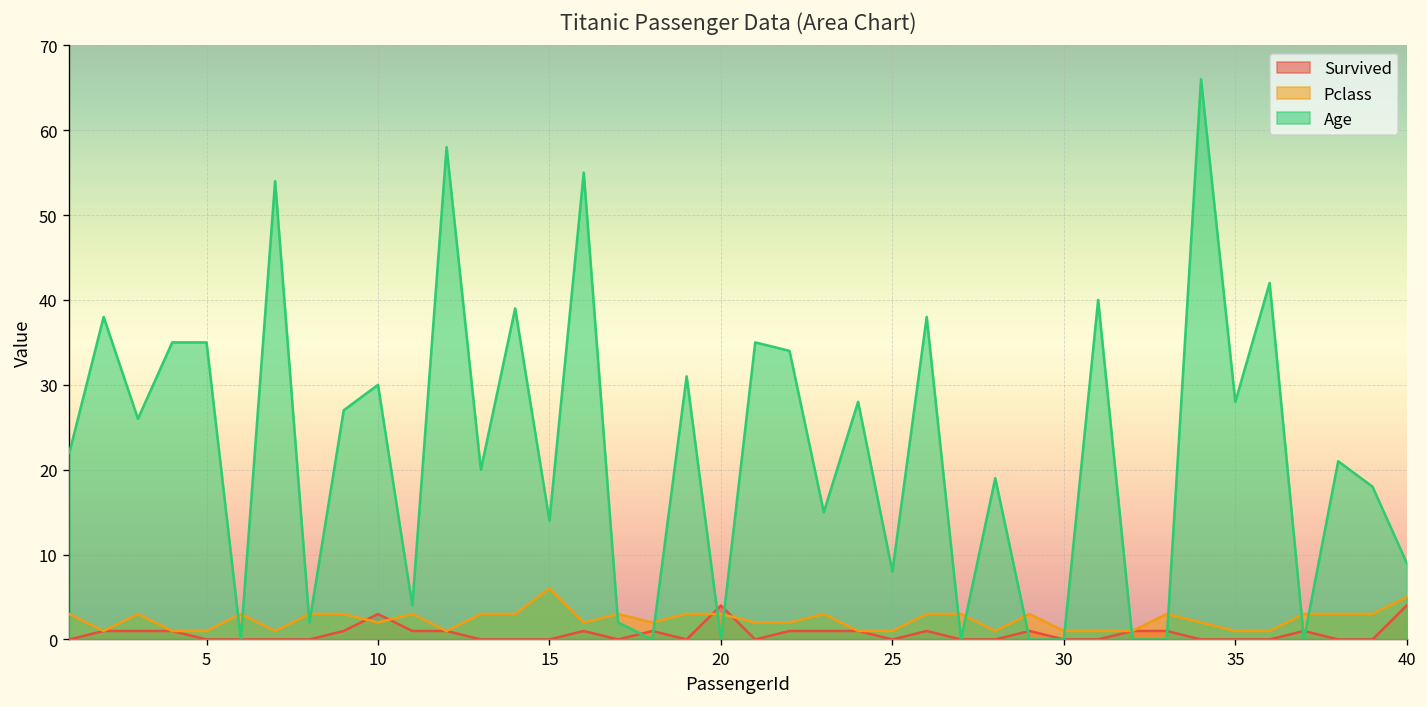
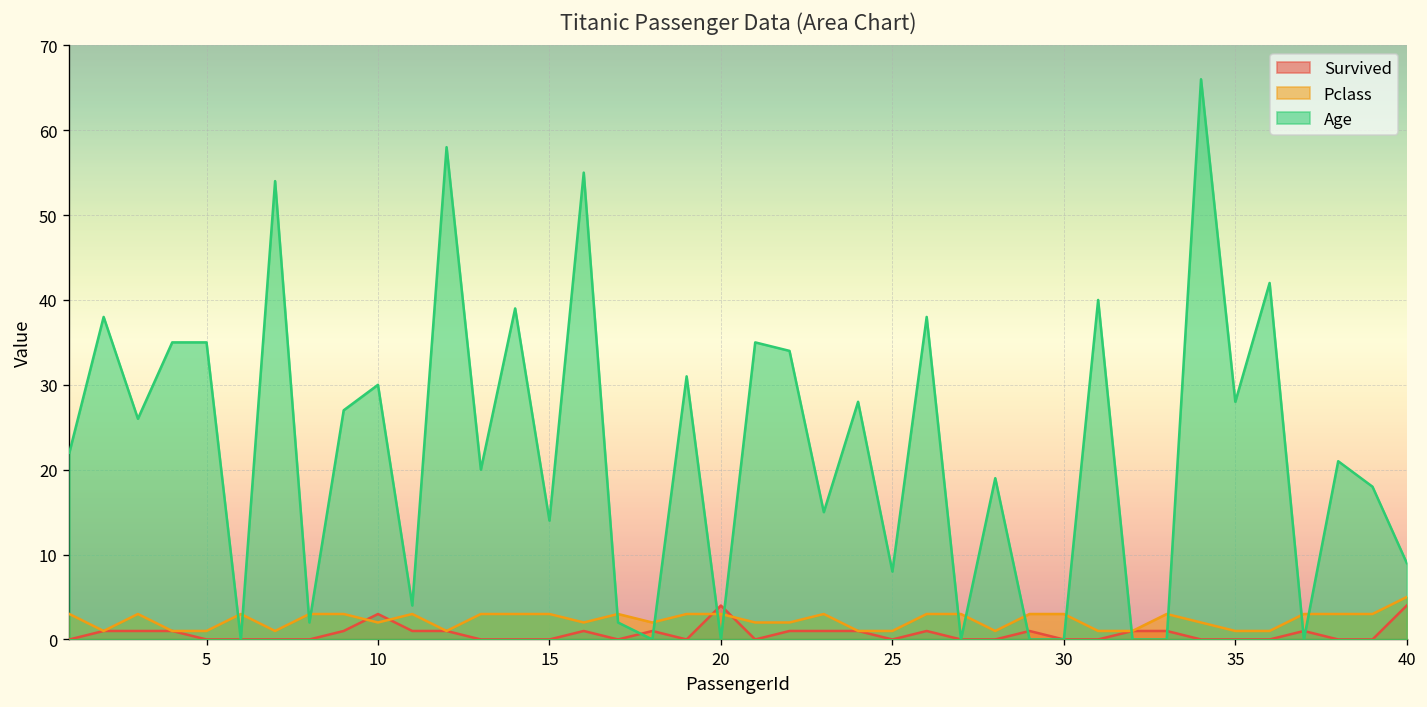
  {
    "Survived": {
      "5": 0,
      "10": 3,
      "15": 0,
      "20": 4,
      "25": 0,
      "35": 0,
      "40": 4
    },
    "Pclass": {
      "5": 1,
      "10": 2,
-     "15": 6,
+     "15": 3,
      "20": 3,
      "25": 1,
-     "30": 1,
+     "30": 3,
      "35": 1,
      "40": 5
    },
    "Age": {
      "5": 35,
      "10": 30,
      "15": 14,
      "20": 0,
      "25": 8,
      "35": 28,
      "40": 9
    }
  }
